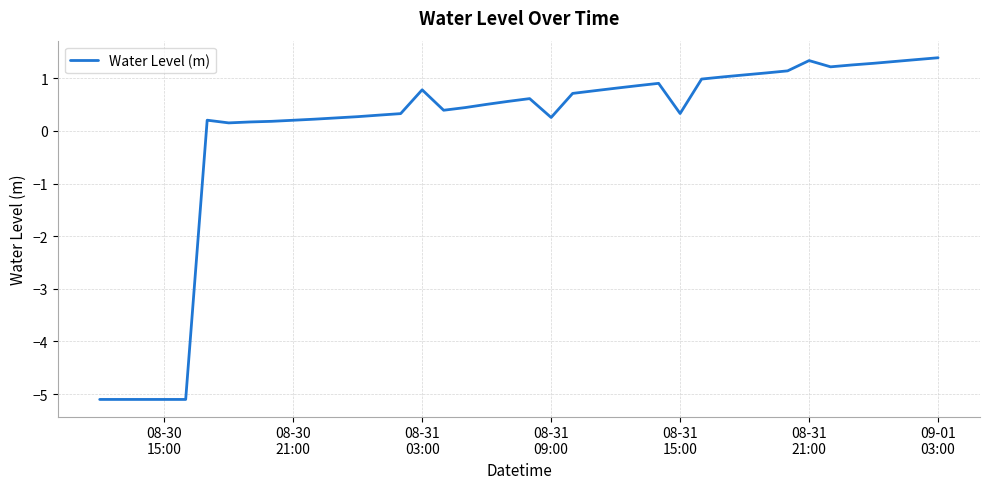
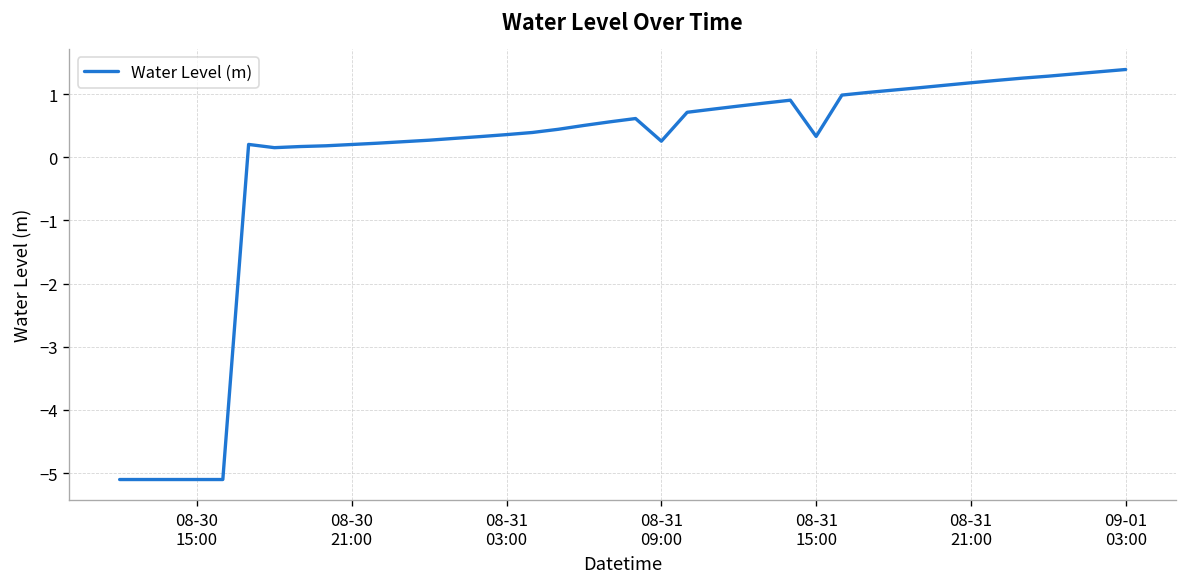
  {
    "08-30 15:00": -5.1,
    "08-30 21:00": 0.2,
-   "08-31 03:00": 0.8,
+   "08-31 03:00": 0.4,
    "08-31 09:00": 0.3,
    "08-31 15:00": 0.3,
-   "08-31 21:00": 1.3,
+   "08-31 21:00": 1.2,
    "09-01 03:00": 1.4
  }
